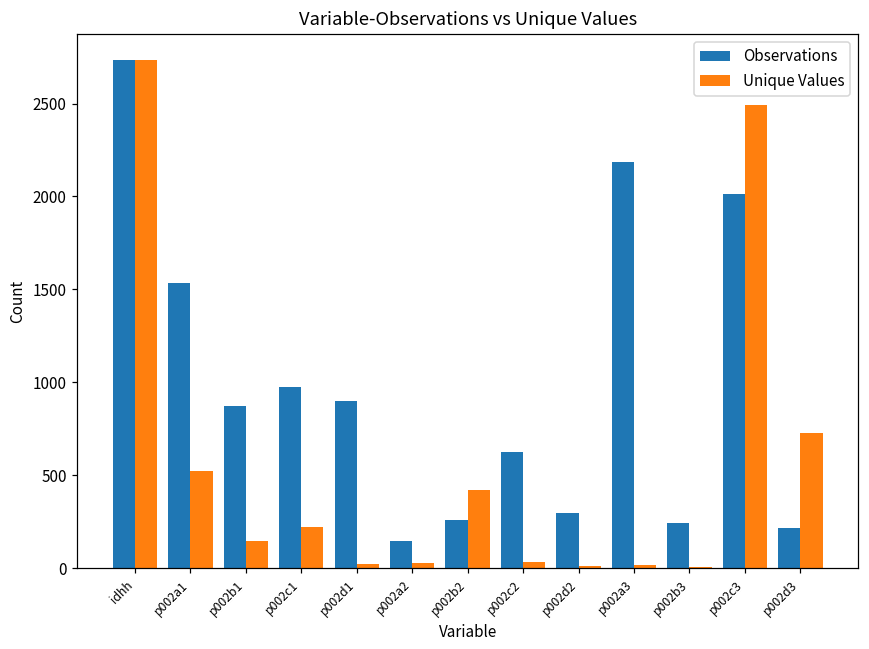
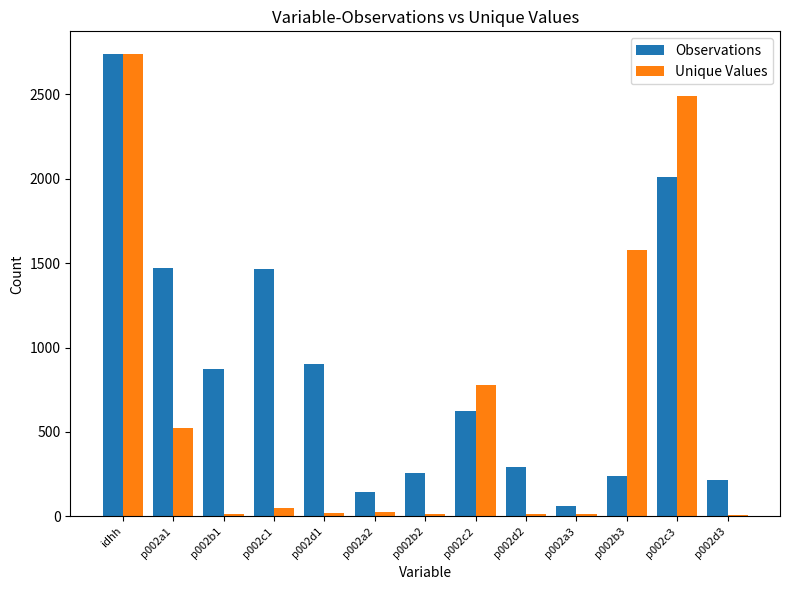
  {
    "Observations": {
      "idhh": 2740,
-     "p002a1": 1530,
+     "p002a1": 1470,
      "p002b1": 870,
-     "p002c1": 980,
+     "p002c1": 1460,
      "p002d1": 900,
      "p002a2": 150,
      "p002b2": 260,
      "p002c2": 630,
      "p002d2": 290,
-     "p002a3": 2180,
+     "p002a3": 60,
      "p002b3": 240,
      "p002c3": 2010,
      "p002d3": 220
    },
    "Unique Values": {
      "idhh": 2740,
      "p002a1": 520,
-     "p002b1": 140,
-     "p002c1": 220,
+     "p002b1": 20,
+     "p002c1": 50,
      "p002d1": 20,
      "p002a2": 30,
-     "p002b2": 420,
-     "p002c2": 30,
+     "p002b2": 10,
+     "p002c2": 780,
      "p002a3": 20,
-     "p002b3": 10,
+     "p002b3": 1580,
      "p002c3": 2490,
-     "p002d3": 730
+     "p002d3": 10
    }
  }
